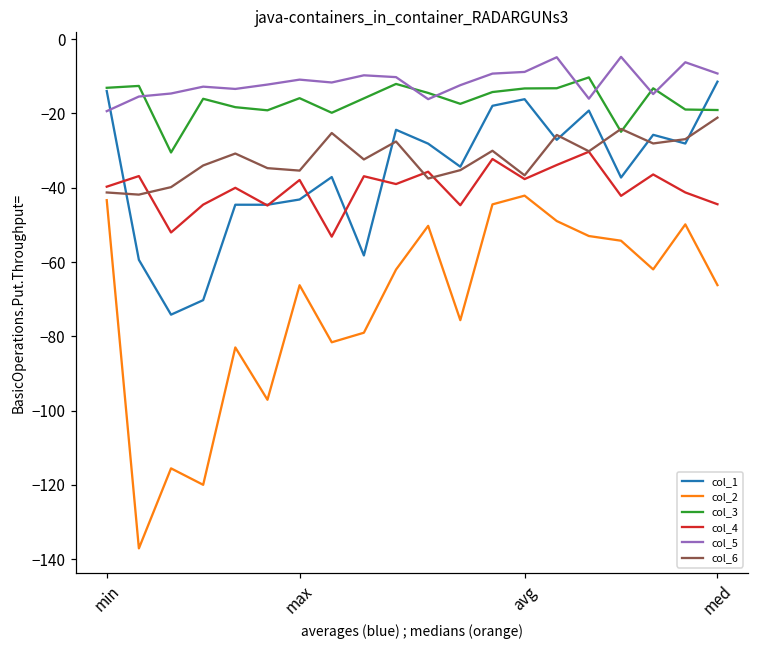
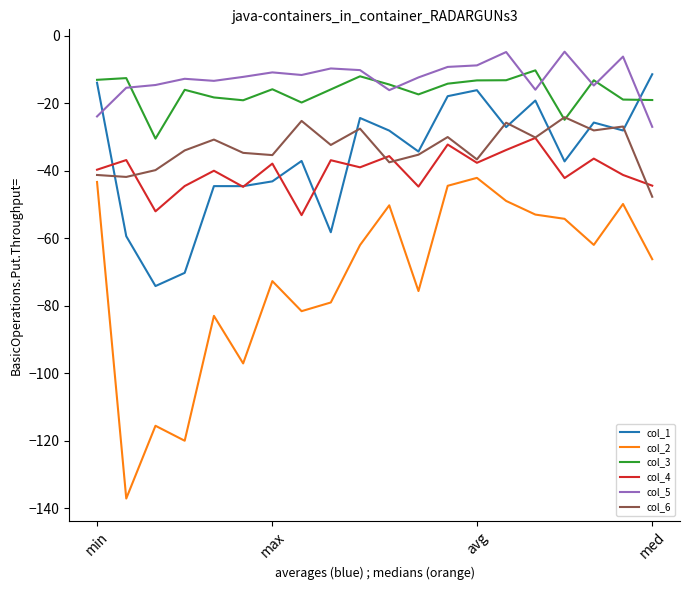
  {
    "col_1": {
      "min": -14,
      "max": -43,
      "avg": -16,
      "med": -11
    },
    "col_2": {
      "min": -43,
-     "max": -66,
+     "max": -73,
      "avg": -42,
      "med": -66
    },
    "col_3": {
      "min": -13,
      "max": -16,
      "avg": -13,
      "med": -19
    },
    "col_4": {
      "min": -40,
      "max": -38,
      "avg": -38,
      "med": -44
    },
    "col_5": {
-     "min": -19,
+     "min": -24,
      "max": -11,
      "avg": -9,
-     "med": -9
+     "med": -27
    },
    "col_6": {
      "min": -41,
      "max": -35,
      "avg": -37,
-     "med": -21
+     "med": -48
    }
  }
